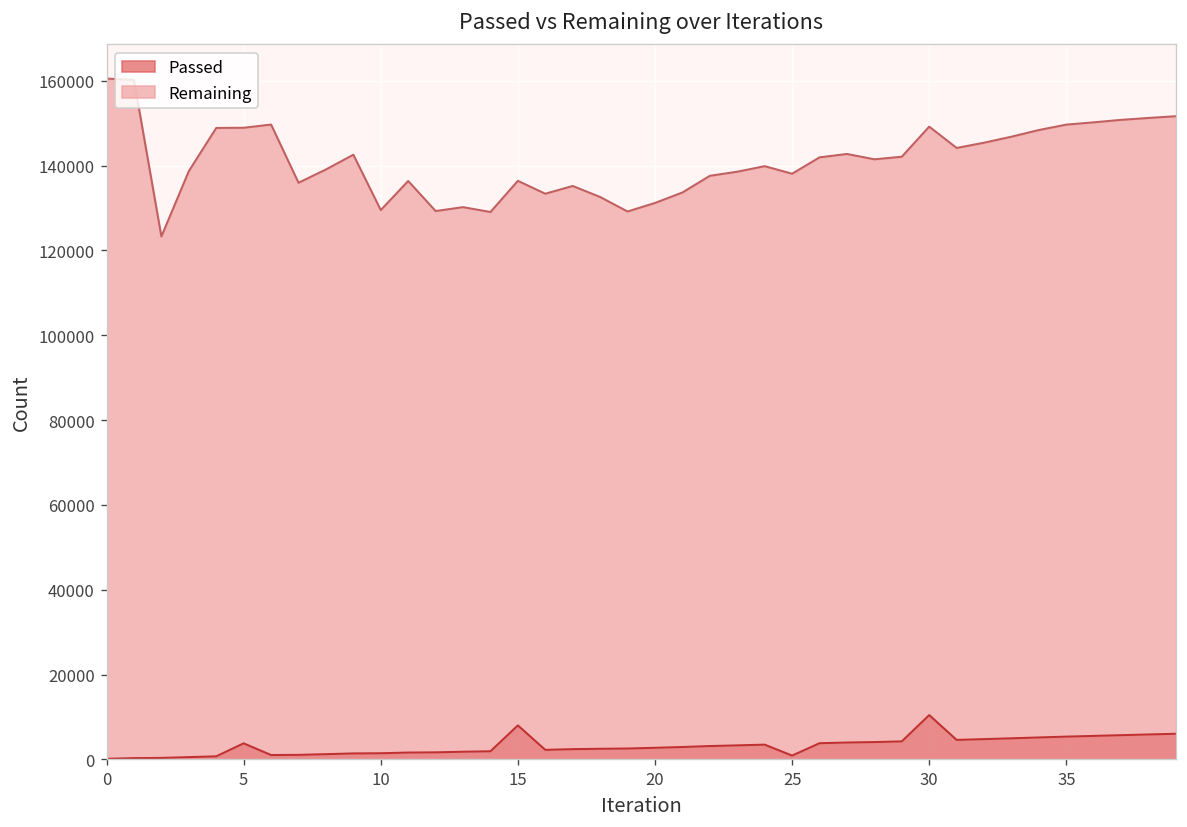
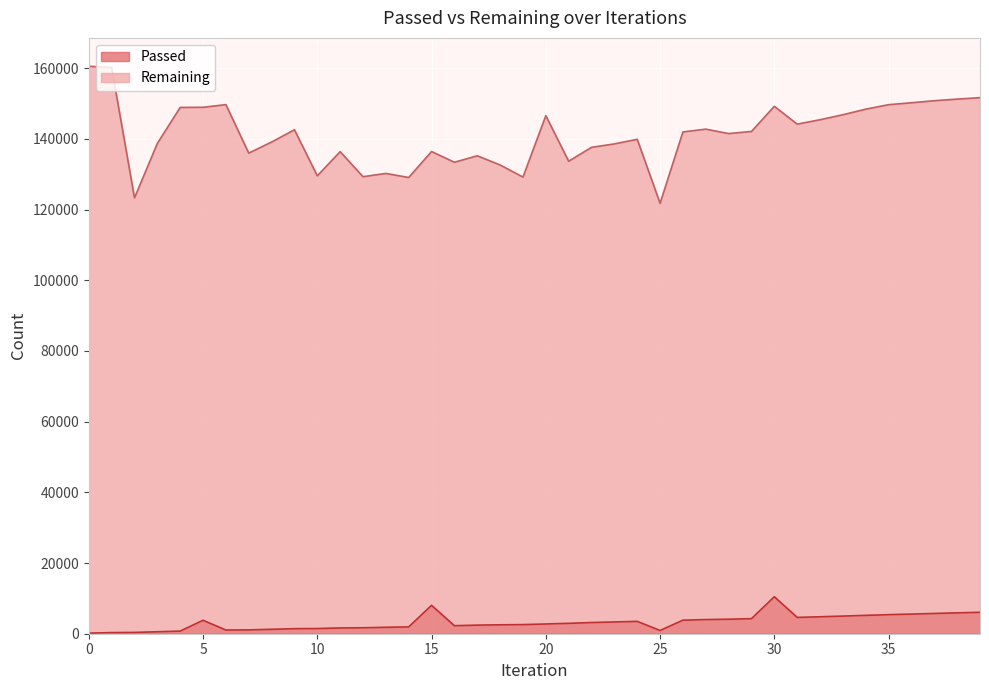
  {
    "Passed": {
      "0": 0,
      "5": 4000,
      "10": 1000,
      "15": 8000,
      "20": 3000,
      "25": 1000,
      "30": 10000,
      "35": 5000
    },
    "Remaining": {
      "0": 160000,
      "5": 145000,
      "10": 128000,
      "15": 128000,
-     "20": 128000,
-     "25": 137000,
+     "20": 144000,
+     "25": 121000,
      "30": 139000,
      "35": 144000
    }
  }
